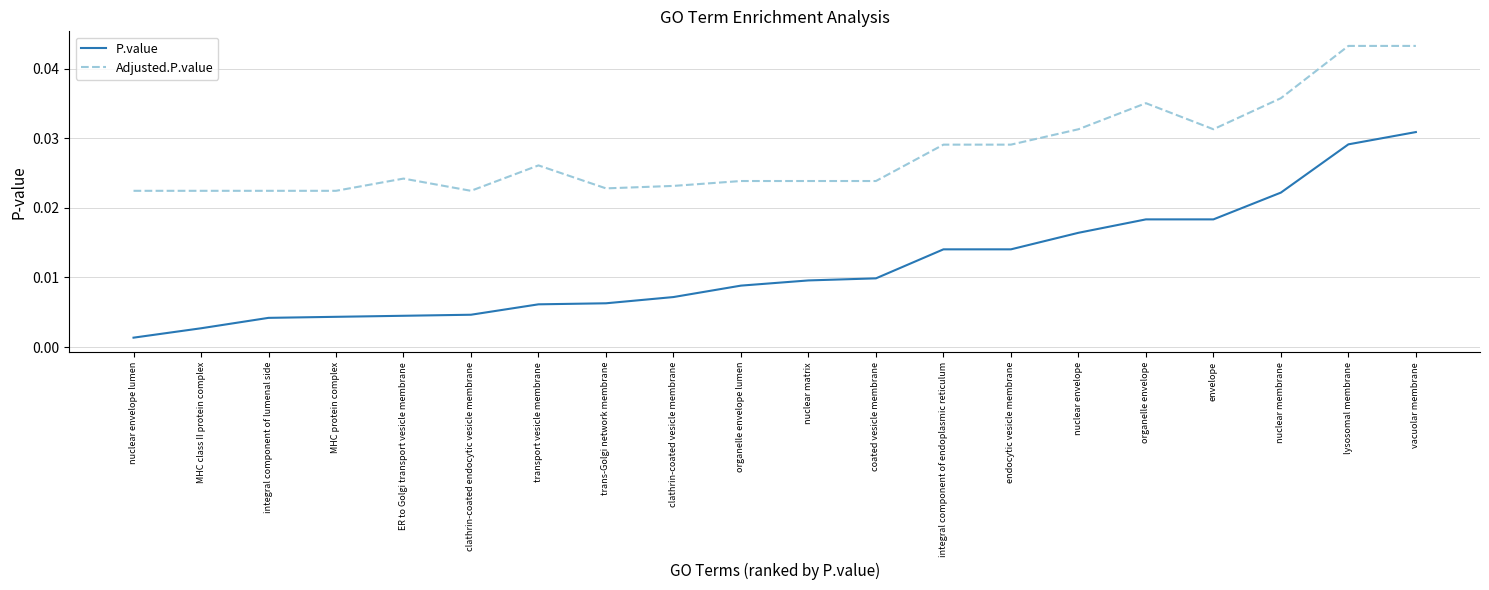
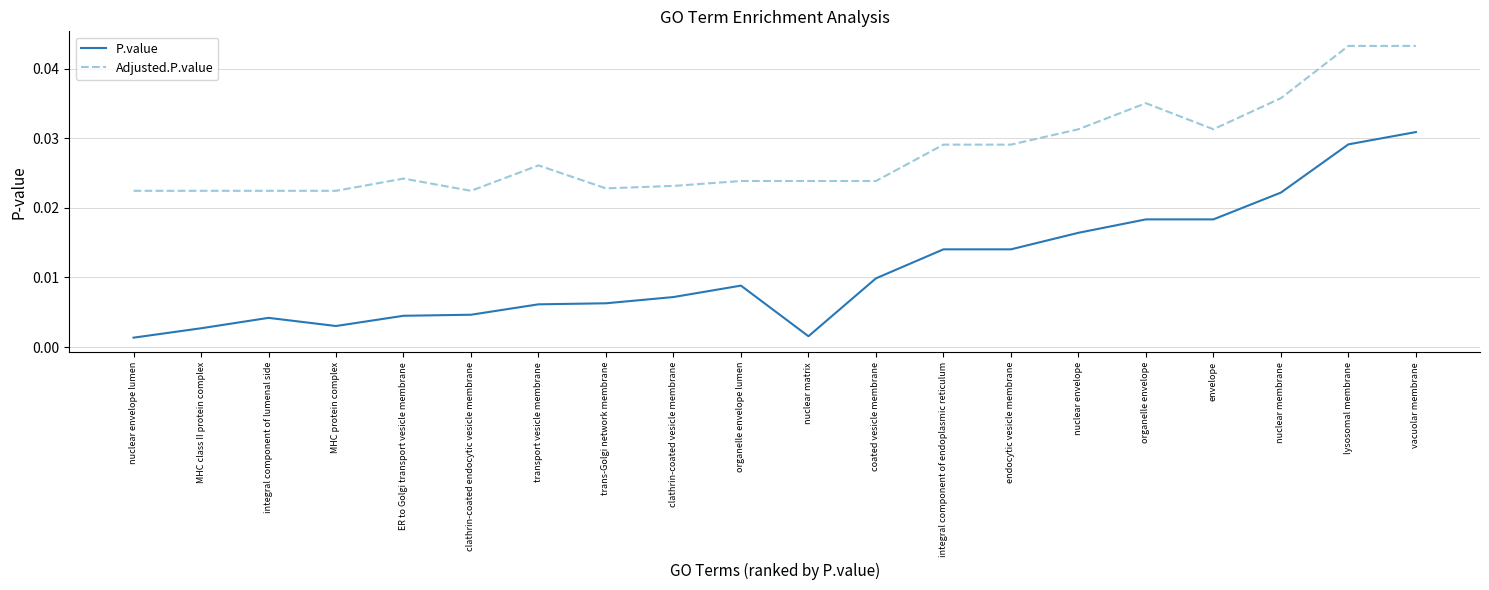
  {
    "P.value": {
      "nuclear envelope lumen": 0.001,
      "MHC class II protein complex": 0.003,
      "integral component of lumenal side": 0.004,
-     "MHC protein complex": 0.004,
+     "MHC protein complex": 0.003,
      "ER to Golgi transport vesicle membrane": 0.004,
      "clathrin-coated endocytic vesicle membrane": 0.005,
      "transport vesicle membrane": 0.006,
      "trans-Golgi network membrane": 0.006,
      "clathrin-coated vesicle membrane": 0.007,
      "organelle envelope lumen": 0.009,
-     "nuclear matrix": 0.010,
+     "nuclear matrix": 0.002,
      "coated vesicle membrane": 0.010,
      "integral component of endoplasmic reticulum": 0.014,
      "endocytic vesicle membrane": 0.014,
      "nuclear envelope": 0.016,
      "organelle envelope": 0.018,
      "envelope": 0.018,
      "nuclear membrane": 0.022,
      "lysosomal membrane": 0.029,
      "vacuolar membrane": 0.031
    },
    "Adjusted.P.value": {
      "nuclear envelope lumen": 0.022,
      "MHC class II protein complex": 0.022,
      "integral component of lumenal side": 0.022,
      "MHC protein complex": 0.022,
      "ER to Golgi transport vesicle membrane": 0.024,
      "clathrin-coated endocytic vesicle membrane": 0.022,
      "transport vesicle membrane": 0.026,
      "trans-Golgi network membrane": 0.023,
      "clathrin-coated vesicle membrane": 0.023,
      "organelle envelope lumen": 0.024,
      "nuclear matrix": 0.024,
      "coated vesicle membrane": 0.024,
      "integral component of endoplasmic reticulum": 0.029,
      "endocytic vesicle membrane": 0.029,
      "nuclear envelope": 0.031,
      "organelle envelope": 0.035,
      "envelope": 0.031,
      "nuclear membrane": 0.036,
      "lysosomal membrane": 0.043,
      "vacuolar membrane": 0.043
    }
  }
